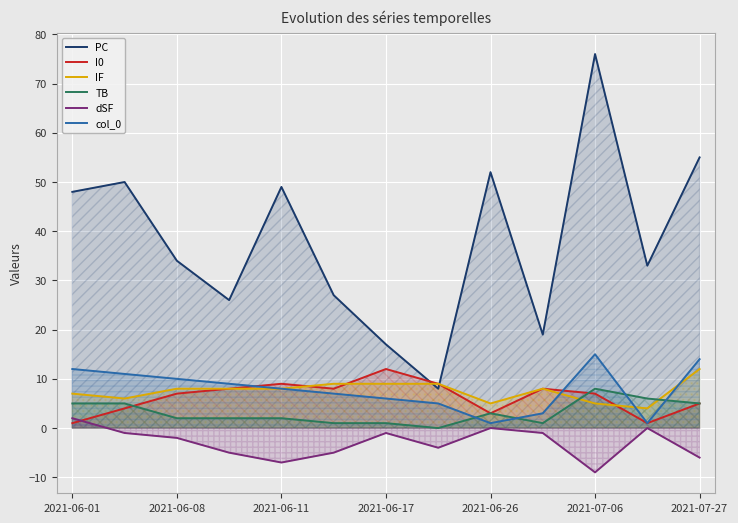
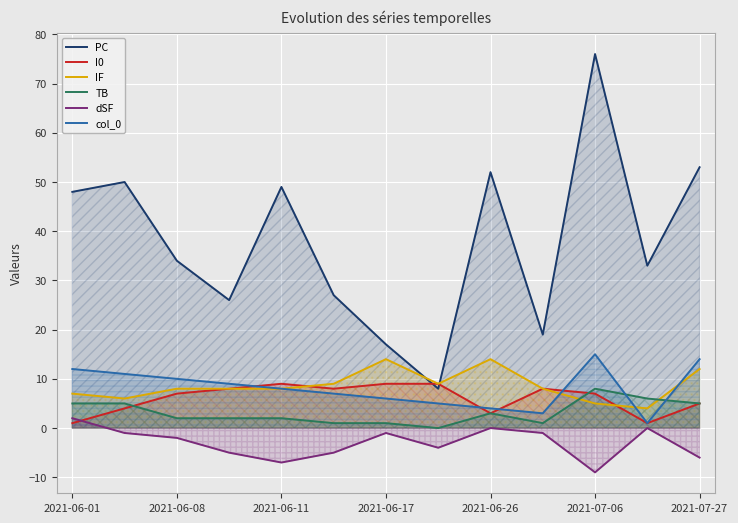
  {
    "PC": {
      "2021-06-01": 48,
      "2021-06-08": 34,
      "2021-06-11": 49,
      "2021-06-17": 17,
      "2021-06-26": 52,
      "2021-07-06": 76,
-     "2021-07-27": 55
+     "2021-07-27": 53
    },
    "I0": {
      "2021-06-01": 1,
      "2021-06-08": 7,
      "2021-06-11": 9,
-     "2021-06-17": 12,
+     "2021-06-17": 9,
      "2021-07-06": 7
    },
    "IF": {
      "2021-06-01": 7,
      "2021-06-08": 8,
-     "2021-06-17": 9,
-     "2021-06-26": 5,
+     "2021-06-17": 14,
+     "2021-06-26": 14,
      "2021-07-06": 5,
      "2021-07-27": 12
    },
    "TB": {
      "2021-06-01": 5,
      "2021-06-08": 2,
      "2021-06-11": 2,
      "2021-06-17": 1,
      "2021-07-06": 8
    },
    "col_0": {
      "2021-06-01": 12,
      "2021-06-08": 10,
      "2021-06-17": 6,
-     "2021-06-26": 1,
+     "2021-06-26": 4,
      "2021-07-06": 15,
      "2021-07-27": 14
    }
  }
